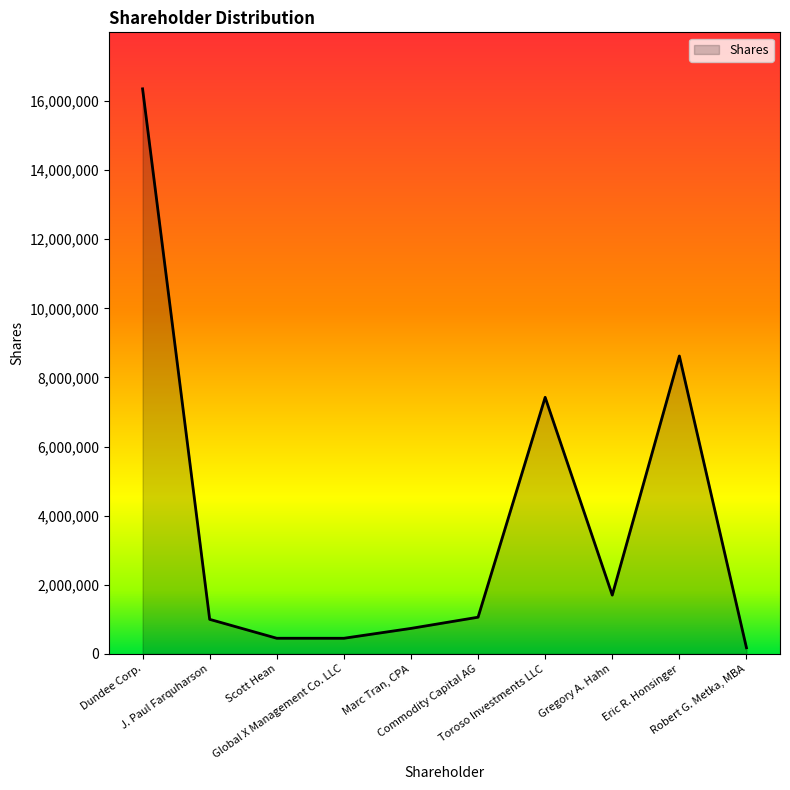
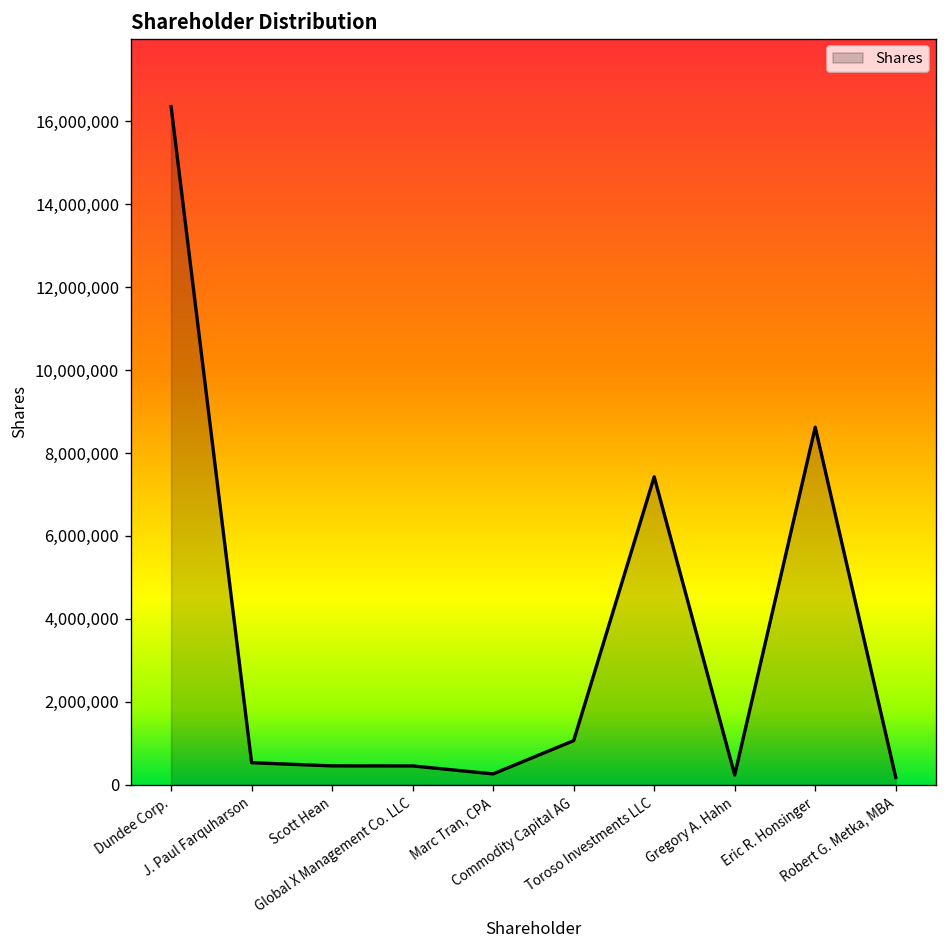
  {
    "Dundee Corp.": "16,400,000",
-   "J. Paul Farquharson": "1,000,000",
+   "J. Paul Farquharson": "500,000",
    "Scott Hean": "500,000",
    "Global X Management Co. LLC": "500,000",
-   "Marc Tran, CPA": "700,000",
+   "Marc Tran, CPA": "300,000",
    "Commodity Capital AG": "1,100,000",
    "Toroso Investments LLC": "7,400,000",
-   "Gregory A. Hahn": "1,700,000",
+   "Gregory A. Hahn": "200,000",
    "Eric R. Honsinger": "8,600,000",
    "Robert G. Metka, MBA": "200,000"
  }
